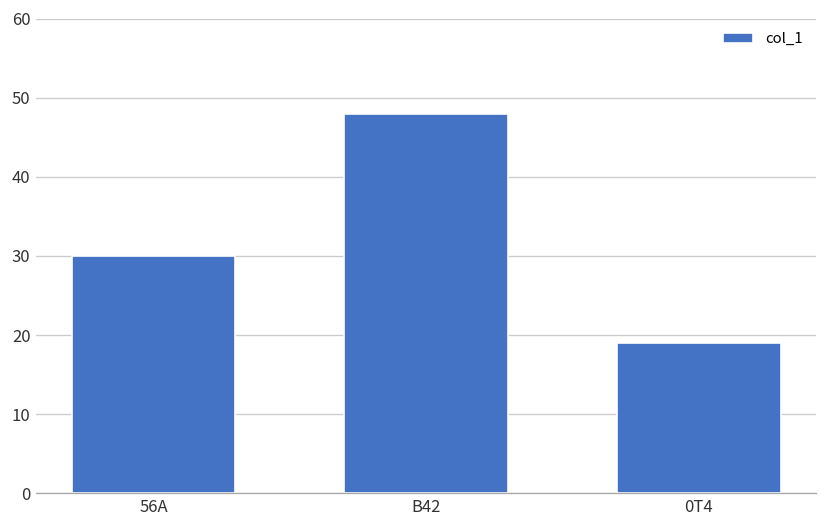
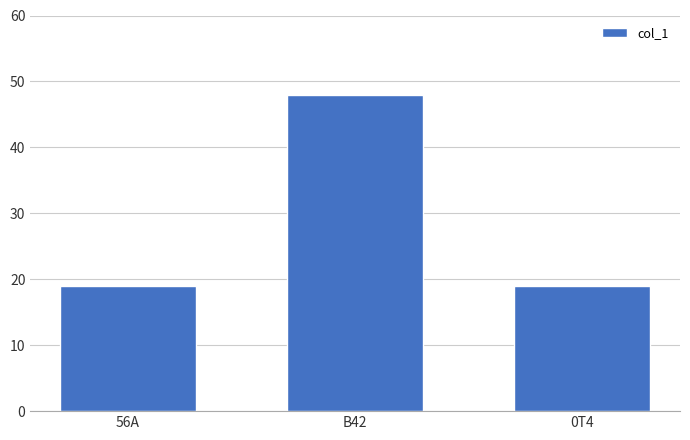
  {
-   "56A": 30,
+   "56A": 19,
    "B42": 48,
    "0T4": 19
  }
